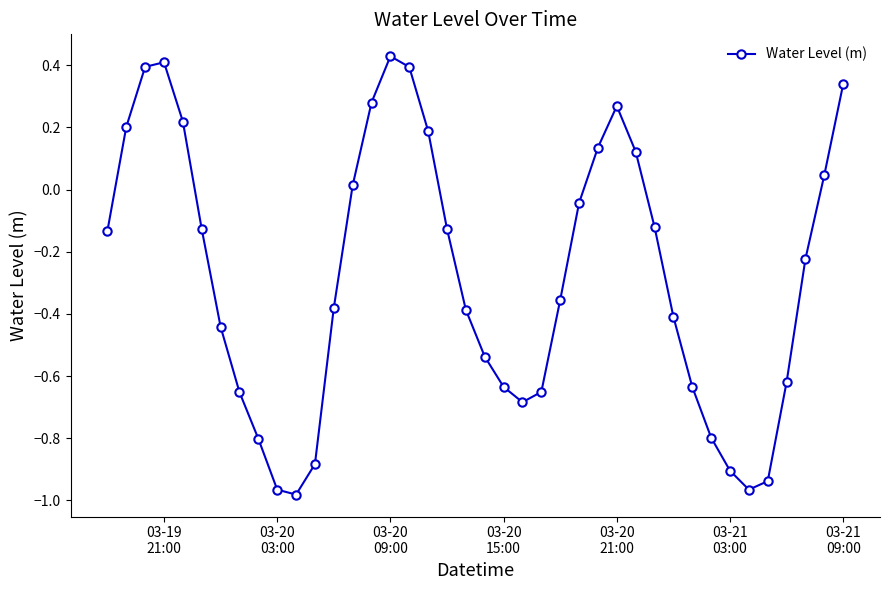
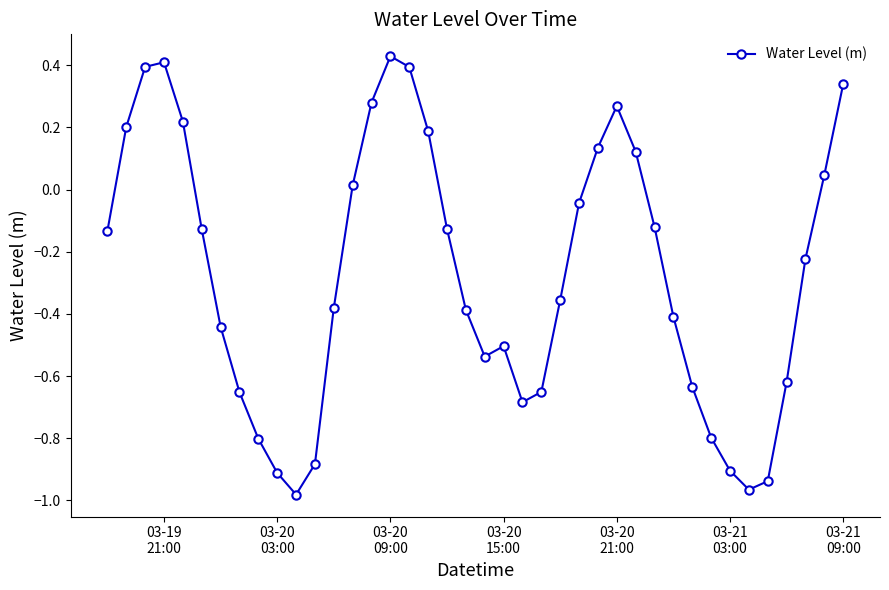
  {
    "03-19 21:00": 0.41,
-   "03-20 03:00": -0.97,
+   "03-20 03:00": -0.91,
    "03-20 09:00": 0.43,
-   "03-20 15:00": -0.63,
+   "03-20 15:00": -0.50,
    "03-20 21:00": 0.27,
    "03-21 03:00": -0.90,
    "03-21 09:00": 0.34
  }
